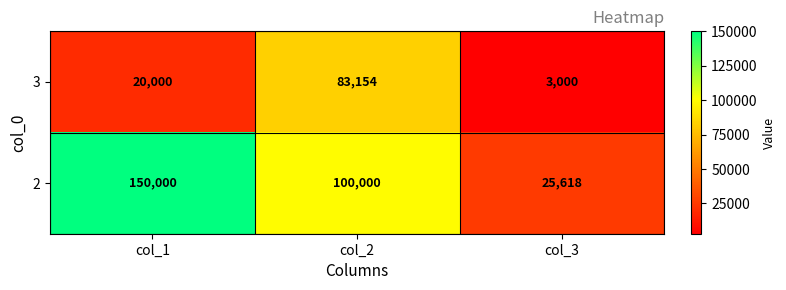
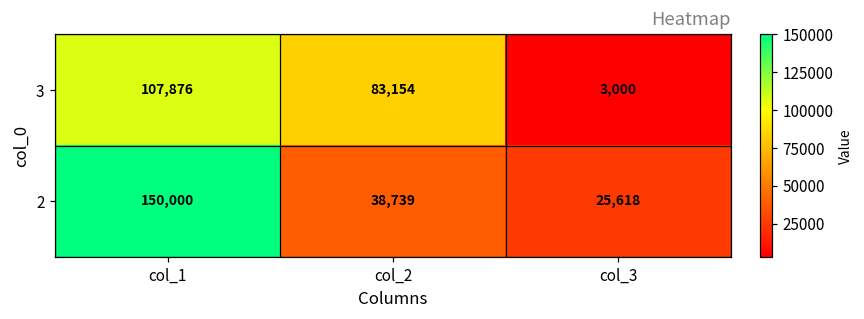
  {
    "3": {
-     "col_1": "20,000",
+     "col_1": "107,876",
      "col_2": "83,154",
      "col_3": "3,000"
    },
    "2": {
      "col_1": "150,000",
-     "col_2": "100,000",
+     "col_2": "38,739",
      "col_3": "25,618"
    }
  }
